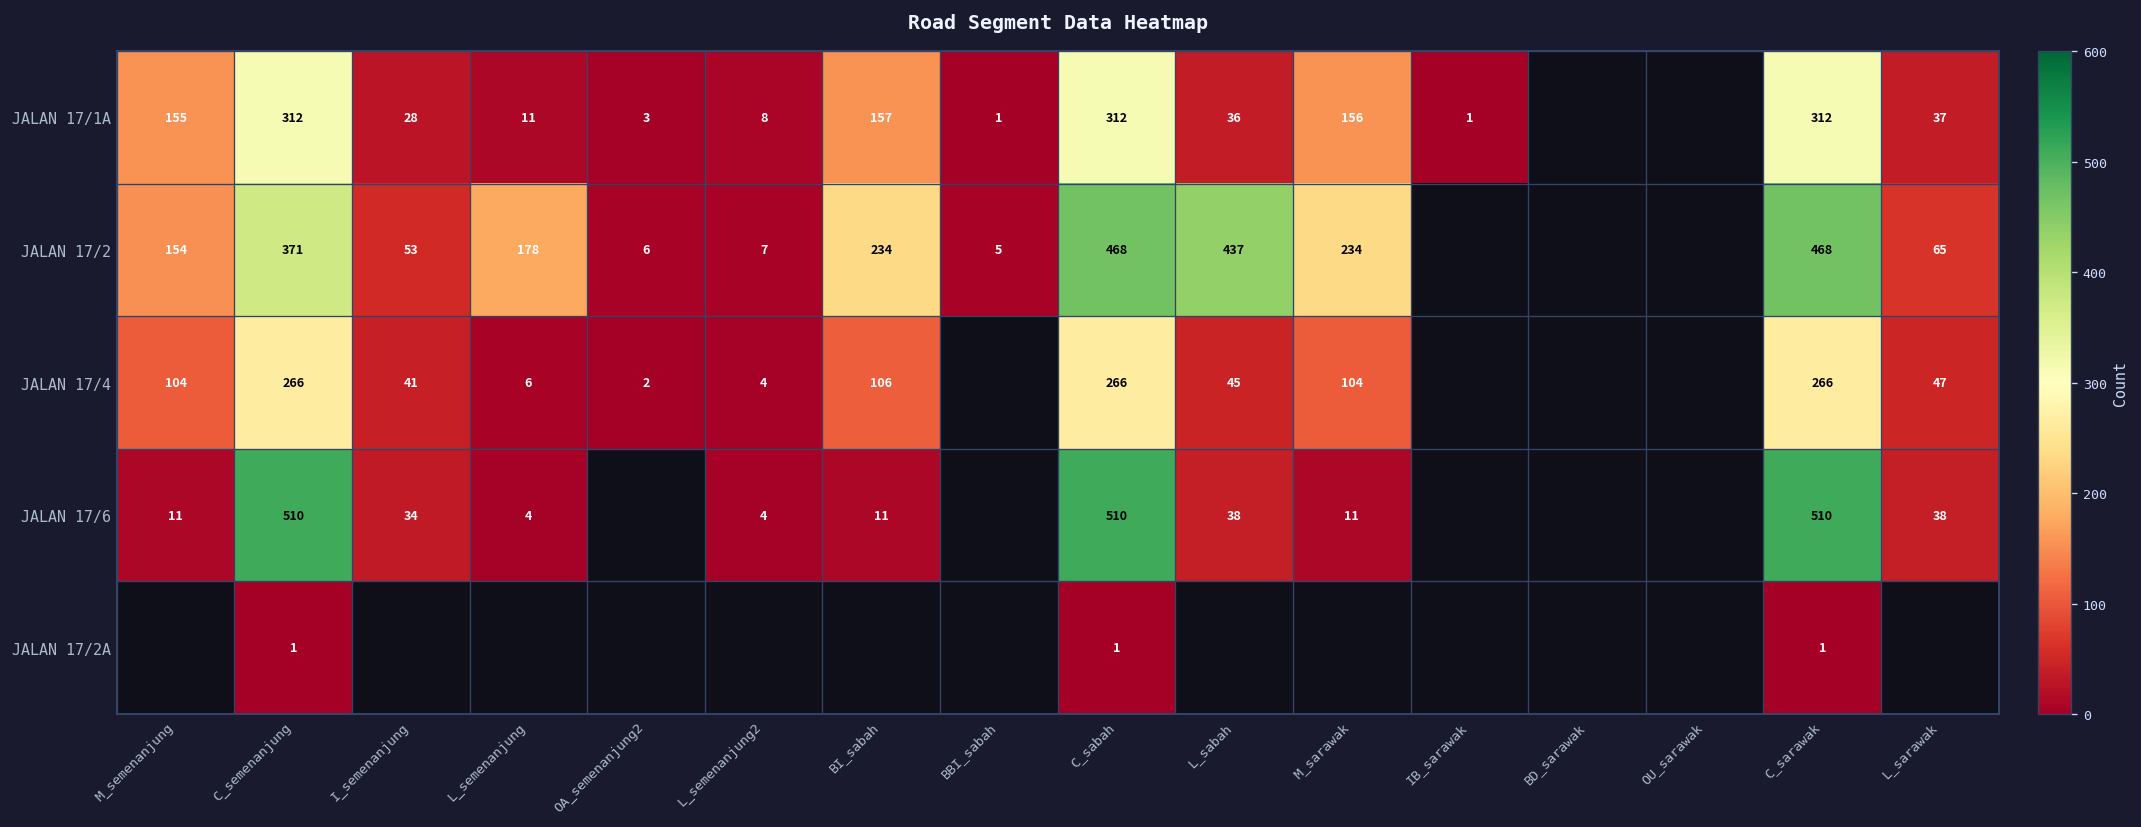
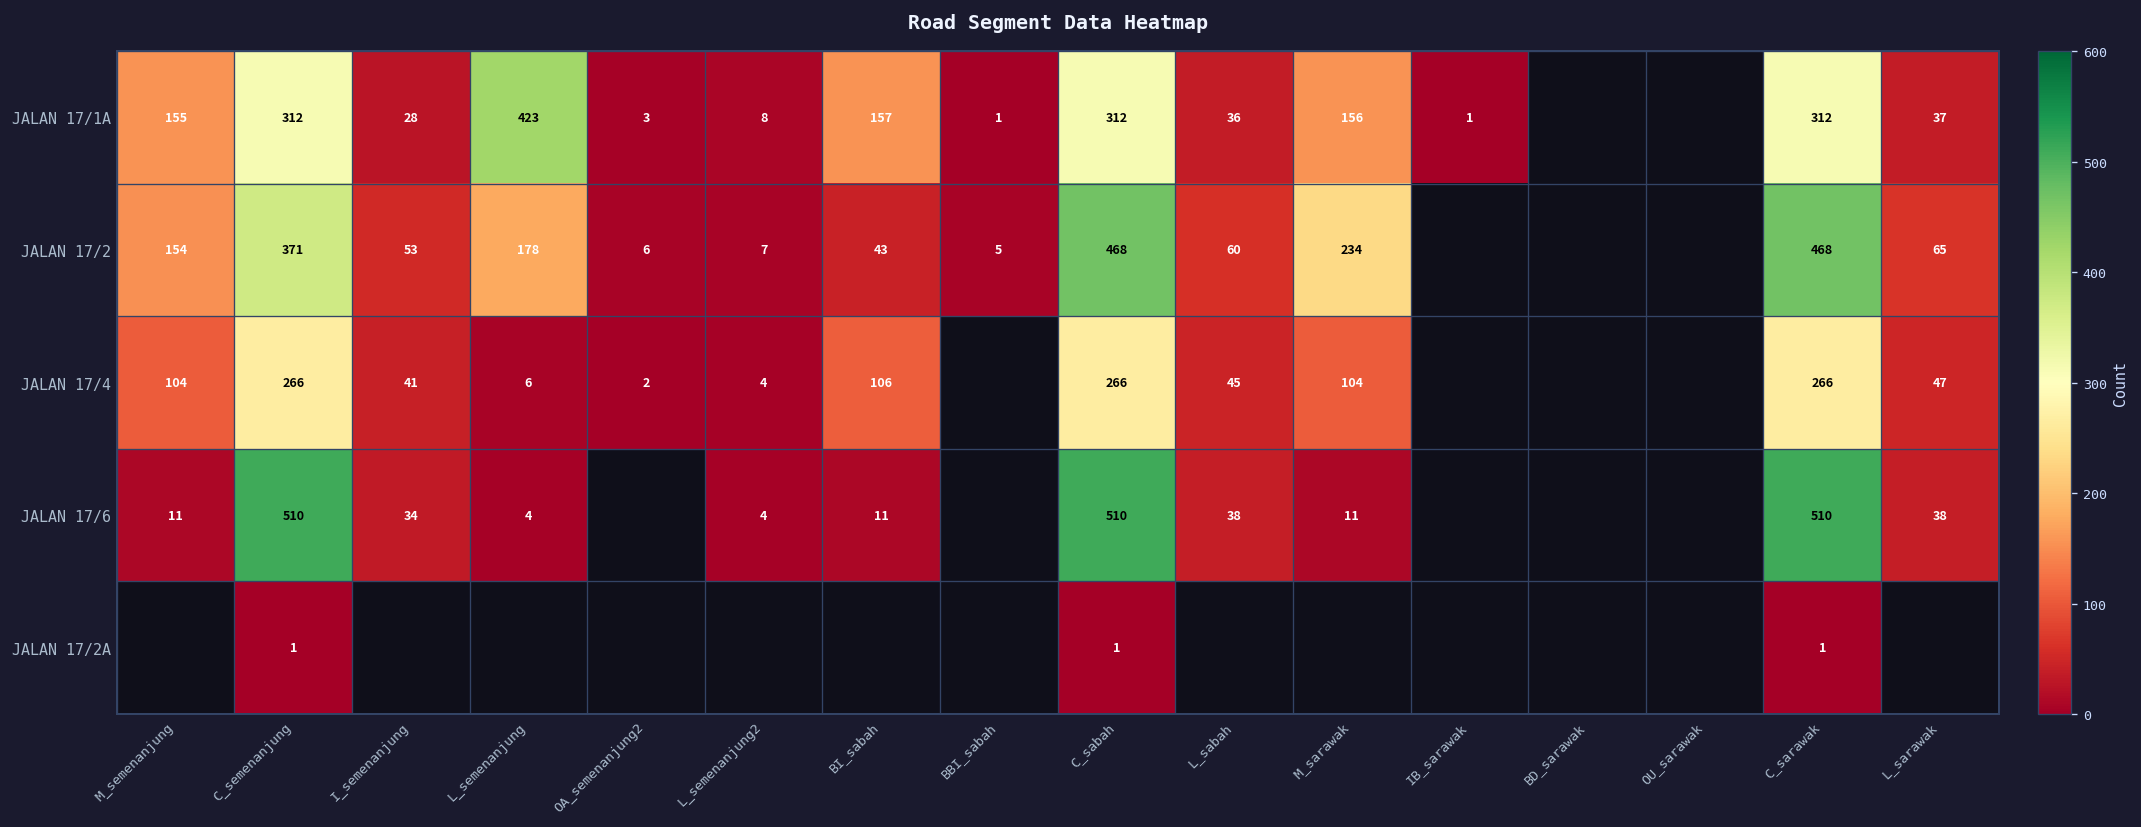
  {
    "JALAN 17/1A": {
      "M_semenanjung": 155,
      "C_semenanjung": 312,
      "I_semenanjung": 28,
-     "L_semenanjung": 11,
+     "L_semenanjung": 423,
      "OA_semenanjung2": 3,
      "L_semenanjung2": 8,
      "BI_sabah": 157,
      "BBI_sabah": 1,
      "C_sabah": 312,
      "L_sabah": 36,
      "M_sarawak": 156,
      "IB_sarawak": 1,
      "C_sarawak": 312,
      "L_sarawak": 37
    },
    "JALAN 17/2": {
      "M_semenanjung": 154,
      "C_semenanjung": 371,
      "I_semenanjung": 53,
      "L_semenanjung": 178,
      "OA_semenanjung2": 6,
      "L_semenanjung2": 7,
-     "BI_sabah": 234,
+     "BI_sabah": 43,
      "BBI_sabah": 5,
      "C_sabah": 468,
-     "L_sabah": 437,
+     "L_sabah": 60,
      "M_sarawak": 234,
      "C_sarawak": 468,
      "L_sarawak": 65
    },
    "JALAN 17/4": {
      "M_semenanjung": 104,
      "C_semenanjung": 266,
      "I_semenanjung": 41,
      "L_semenanjung": 6,
      "OA_semenanjung2": 2,
      "L_semenanjung2": 4,
      "BI_sabah": 106,
      "C_sabah": 266,
      "L_sabah": 45,
      "M_sarawak": 104,
      "C_sarawak": 266,
      "L_sarawak": 47
    },
    "JALAN 17/6": {
      "M_semenanjung": 11,
      "C_semenanjung": 510,
      "I_semenanjung": 34,
      "L_semenanjung": 4,
      "L_semenanjung2": 4,
      "BI_sabah": 11,
      "C_sabah": 510,
      "L_sabah": 38,
      "M_sarawak": 11,
      "C_sarawak": 510,
      "L_sarawak": 38
    },
    "JALAN 17/2A": {
      "C_semenanjung": 1,
      "C_sabah": 1,
      "C_sarawak": 1
    }
  }
